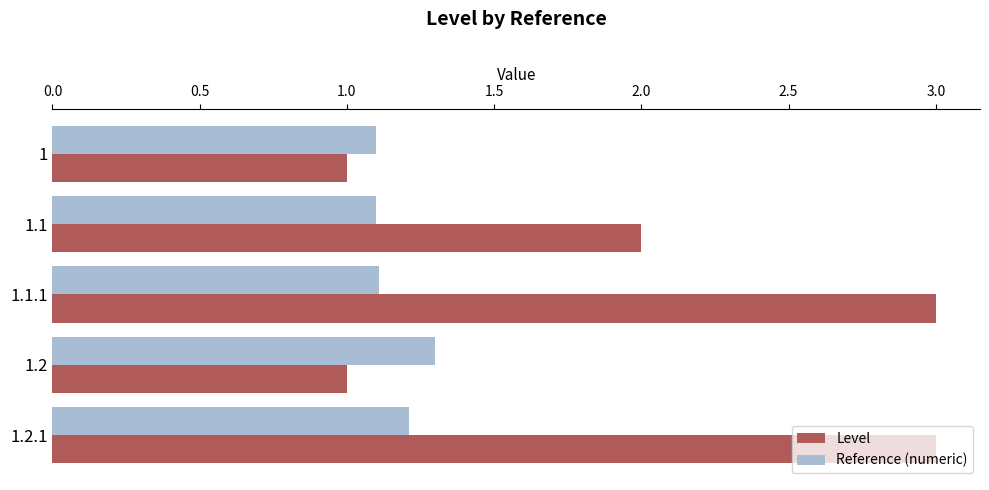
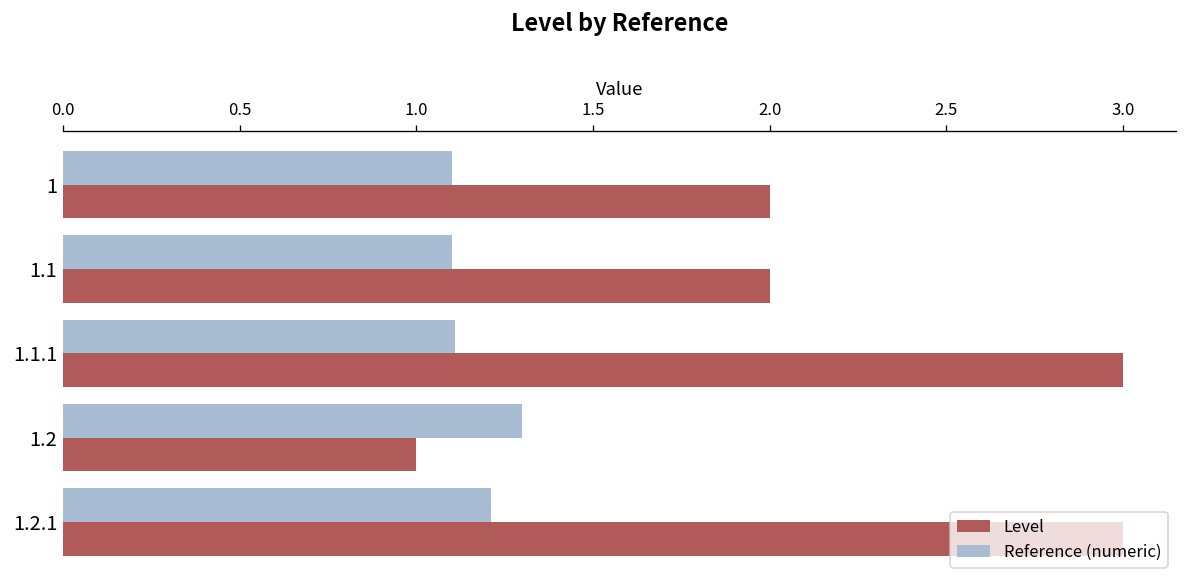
  {
    "Level": {
-     "1": 1,
+     "1": 2,
      "1.1": 2,
      "1.1.1": 3,
      "1.2": 1
    },
    "Reference (numeric)": {
      "1": 1.10,
      "1.1": 1.10,
      "1.1.1": 1.11,
      "1.2": 1.30,
      "1.2.1": 1.21
    }
  }
